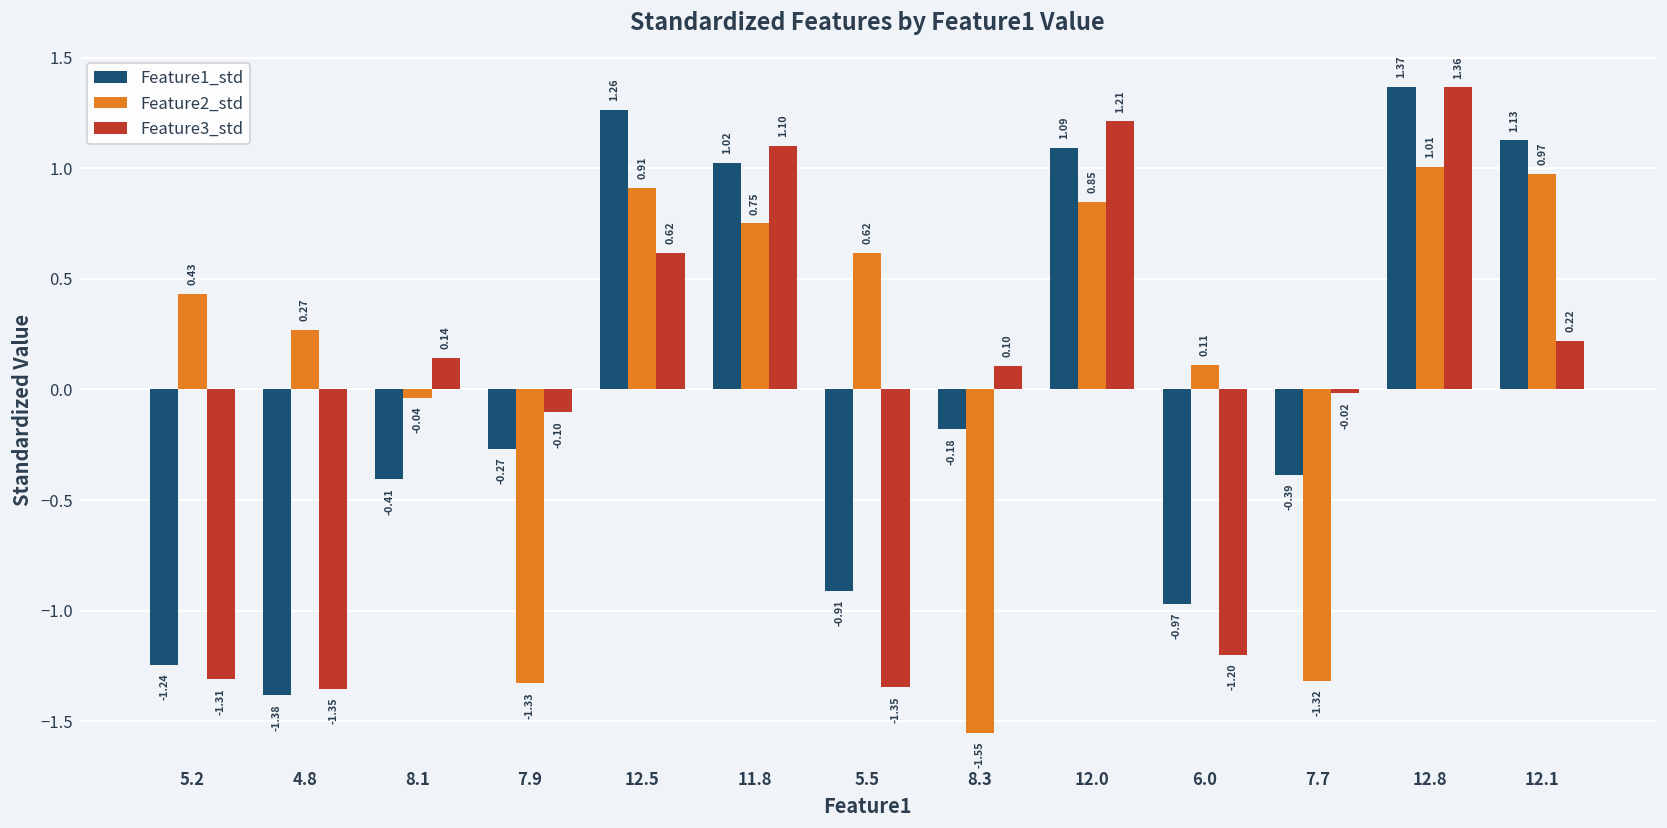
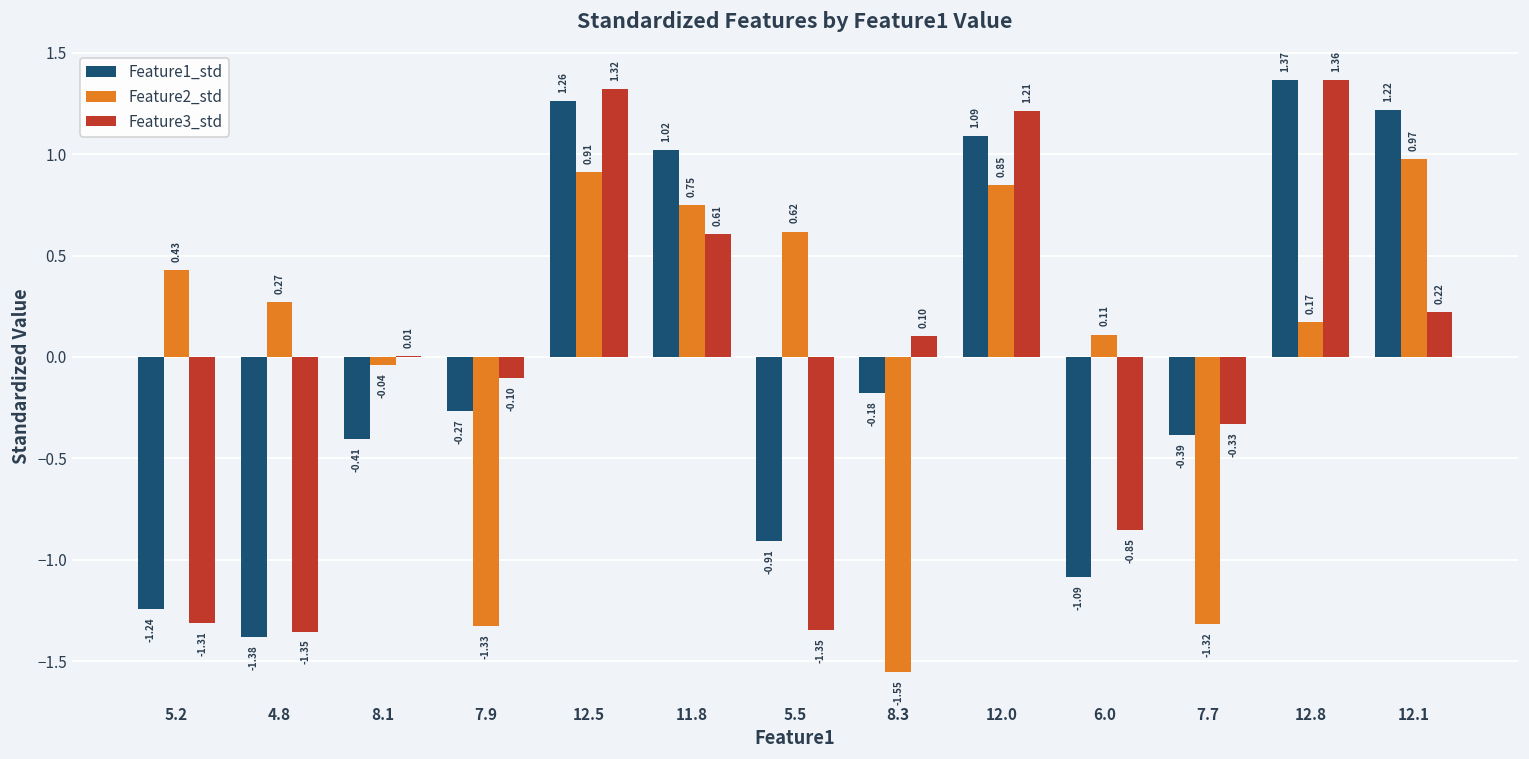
  {
    "Feature1_std": {
      "5.2": -1.24,
      "4.8": -1.38,
      "8.1": -0.41,
      "7.9": -0.27,
      "12.5": 1.26,
      "11.8": 1.02,
      "5.5": -0.91,
      "8.3": -0.18,
      "12.0": 1.09,
-     "6.0": -0.97,
+     "6.0": -1.09,
      "7.7": -0.39,
      "12.8": 1.37,
-     "12.1": 1.13
+     "12.1": 1.22
    },
    "Feature2_std": {
      "5.2": 0.43,
      "4.8": 0.27,
      "8.1": -0.04,
      "7.9": -1.33,
      "12.5": 0.91,
      "11.8": 0.75,
      "5.5": 0.62,
      "8.3": -1.55,
      "12.0": 0.85,
      "6.0": 0.11,
      "7.7": -1.32,
-     "12.8": 1.01,
+     "12.8": 0.17,
      "12.1": 0.97
    },
    "Feature3_std": {
      "5.2": -1.31,
      "4.8": -1.35,
-     "8.1": 0.14,
+     "8.1": 0.01,
      "7.9": -0.10,
-     "12.5": 0.62,
-     "11.8": 1.10,
+     "12.5": 1.32,
+     "11.8": 0.61,
      "5.5": -1.35,
      "8.3": 0.10,
      "12.0": 1.21,
-     "6.0": -1.20,
-     "7.7": -0.02,
+     "6.0": -0.85,
+     "7.7": -0.33,
      "12.8": 1.36,
      "12.1": 0.22
    }
  }
